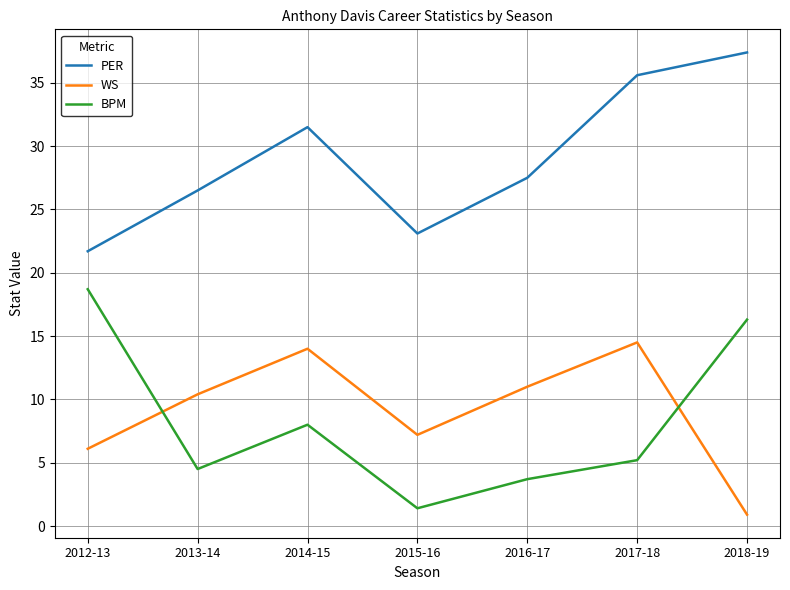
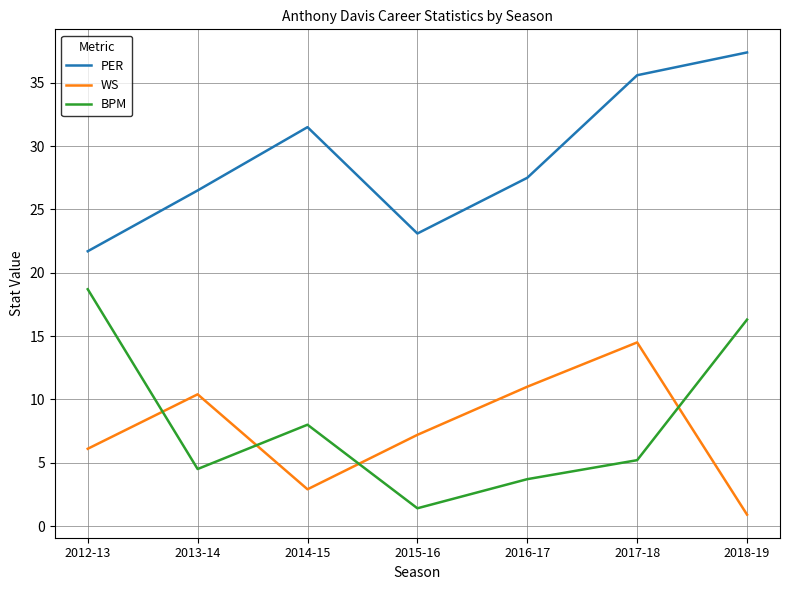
  {
    "PER": {
      "2012-13": 21.7,
      "2013-14": 26.5,
      "2014-15": 31.5,
      "2015-16": 23.1,
      "2016-17": 27.5,
      "2017-18": 35.6,
      "2018-19": 37.4
    },
    "WS": {
      "2012-13": 6.1,
      "2013-14": 10.4,
-     "2014-15": 14.0,
+     "2014-15": 2.9,
      "2015-16": 7.2,
      "2016-17": 11.0,
      "2017-18": 14.5,
      "2018-19": 0.9
    },
    "BPM": {
      "2012-13": 18.7,
      "2013-14": 4.5,
      "2014-15": 8.0,
      "2015-16": 1.4,
      "2016-17": 3.7,
      "2017-18": 5.2,
      "2018-19": 16.3
    }
  }
